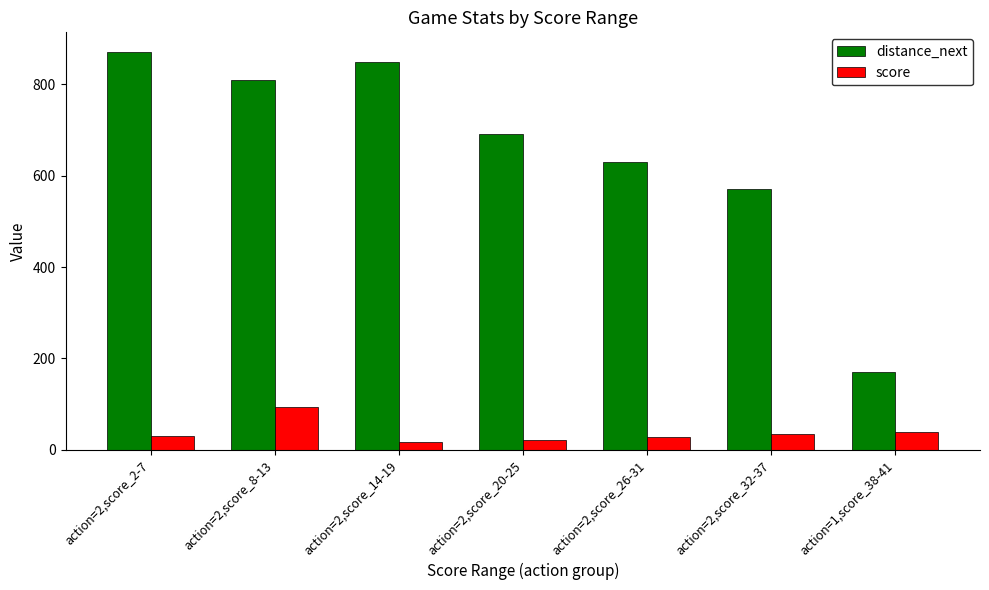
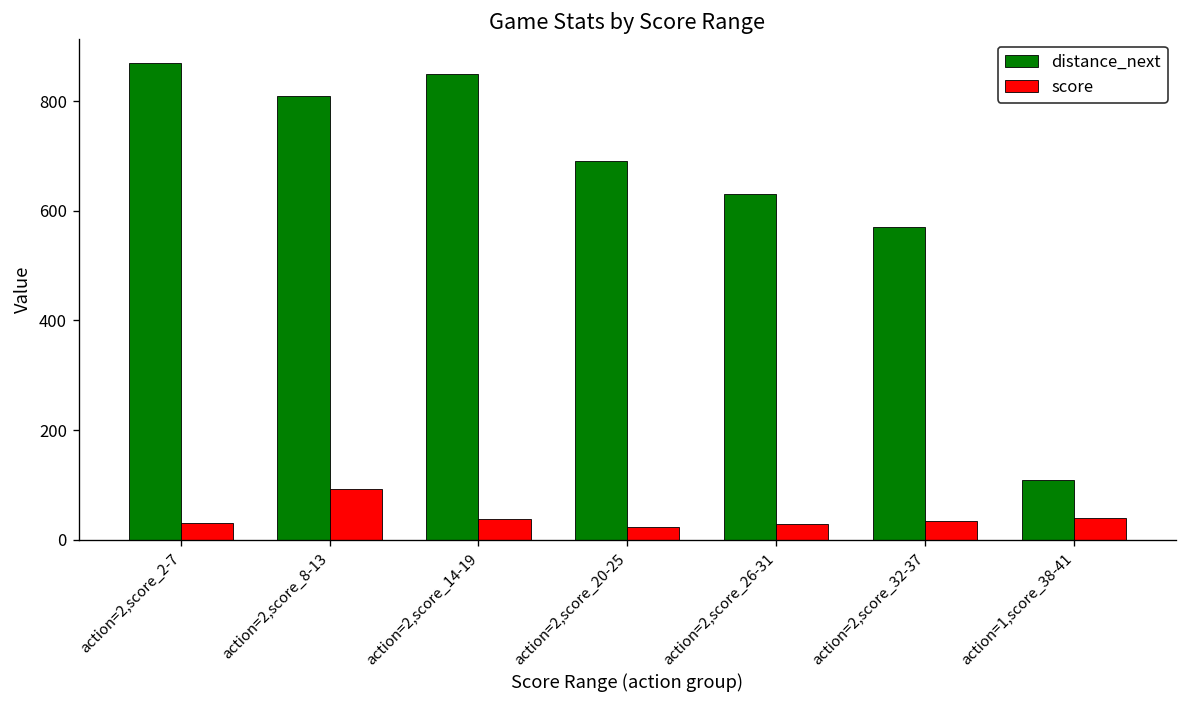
  {
    "distance_next": {
      "action=2,score_2-7": 870,
      "action=2,score_8-13": 810,
      "action=2,score_14-19": 850,
      "action=2,score_20-25": 690,
      "action=2,score_26-31": 630,
      "action=2,score_32-37": 570,
-     "action=1,score_38-41": 170
+     "action=1,score_38-41": 110
    },
    "score": {
      "action=2,score_2-7": 30,
      "action=2,score_8-13": 90,
-     "action=2,score_14-19": 20,
+     "action=2,score_14-19": 40,
      "action=2,score_20-25": 20,
      "action=2,score_26-31": 30,
      "action=2,score_32-37": 30,
      "action=1,score_38-41": 40
    }
  }
